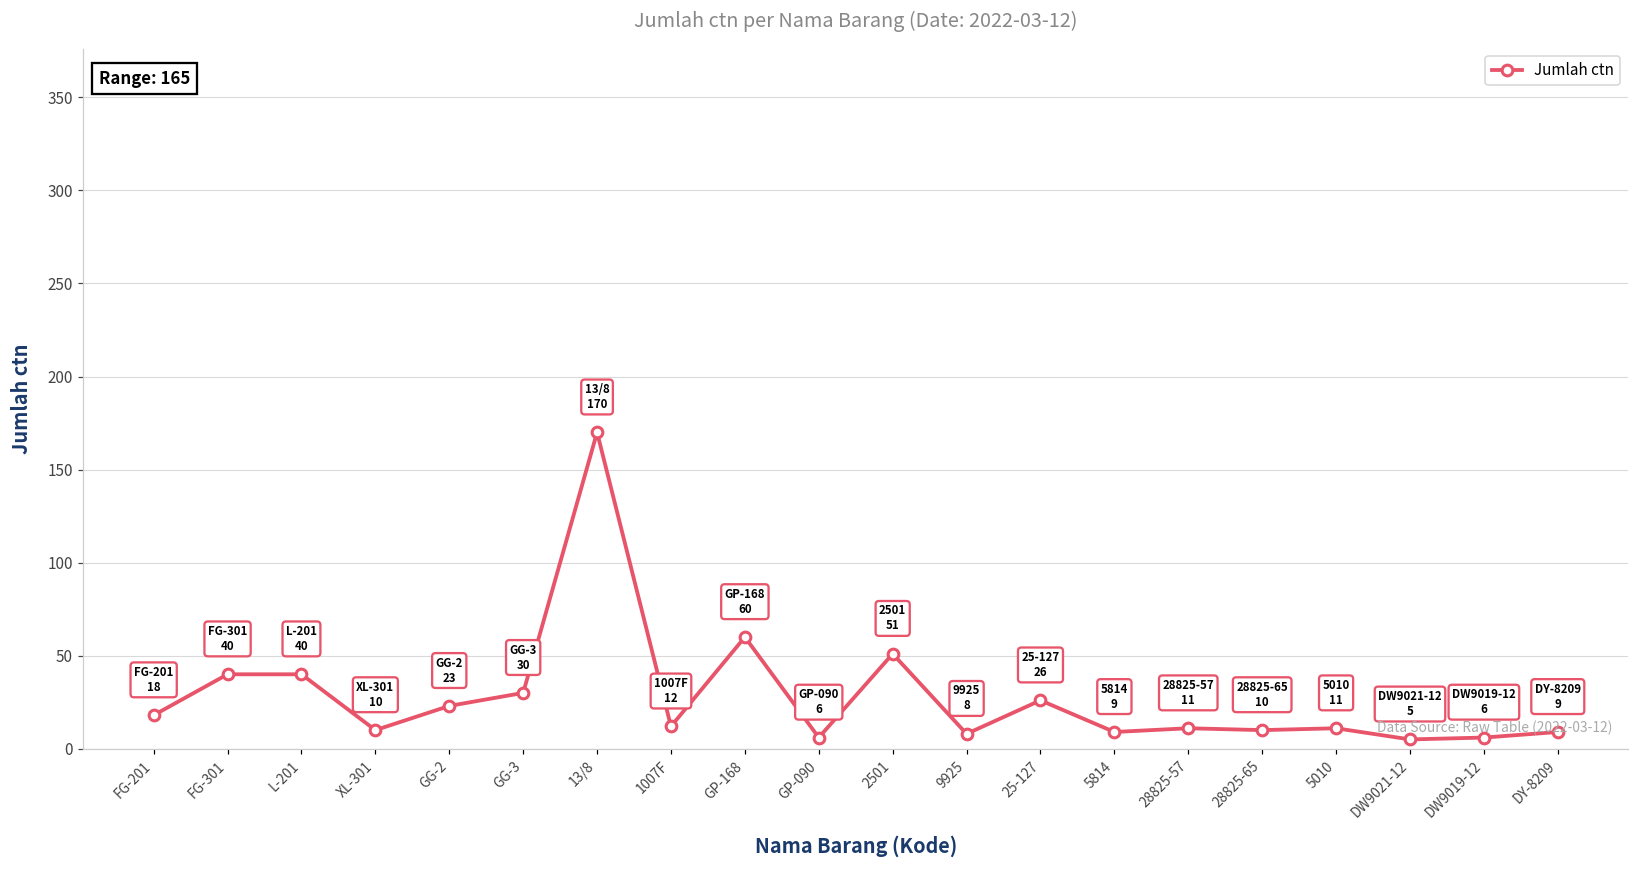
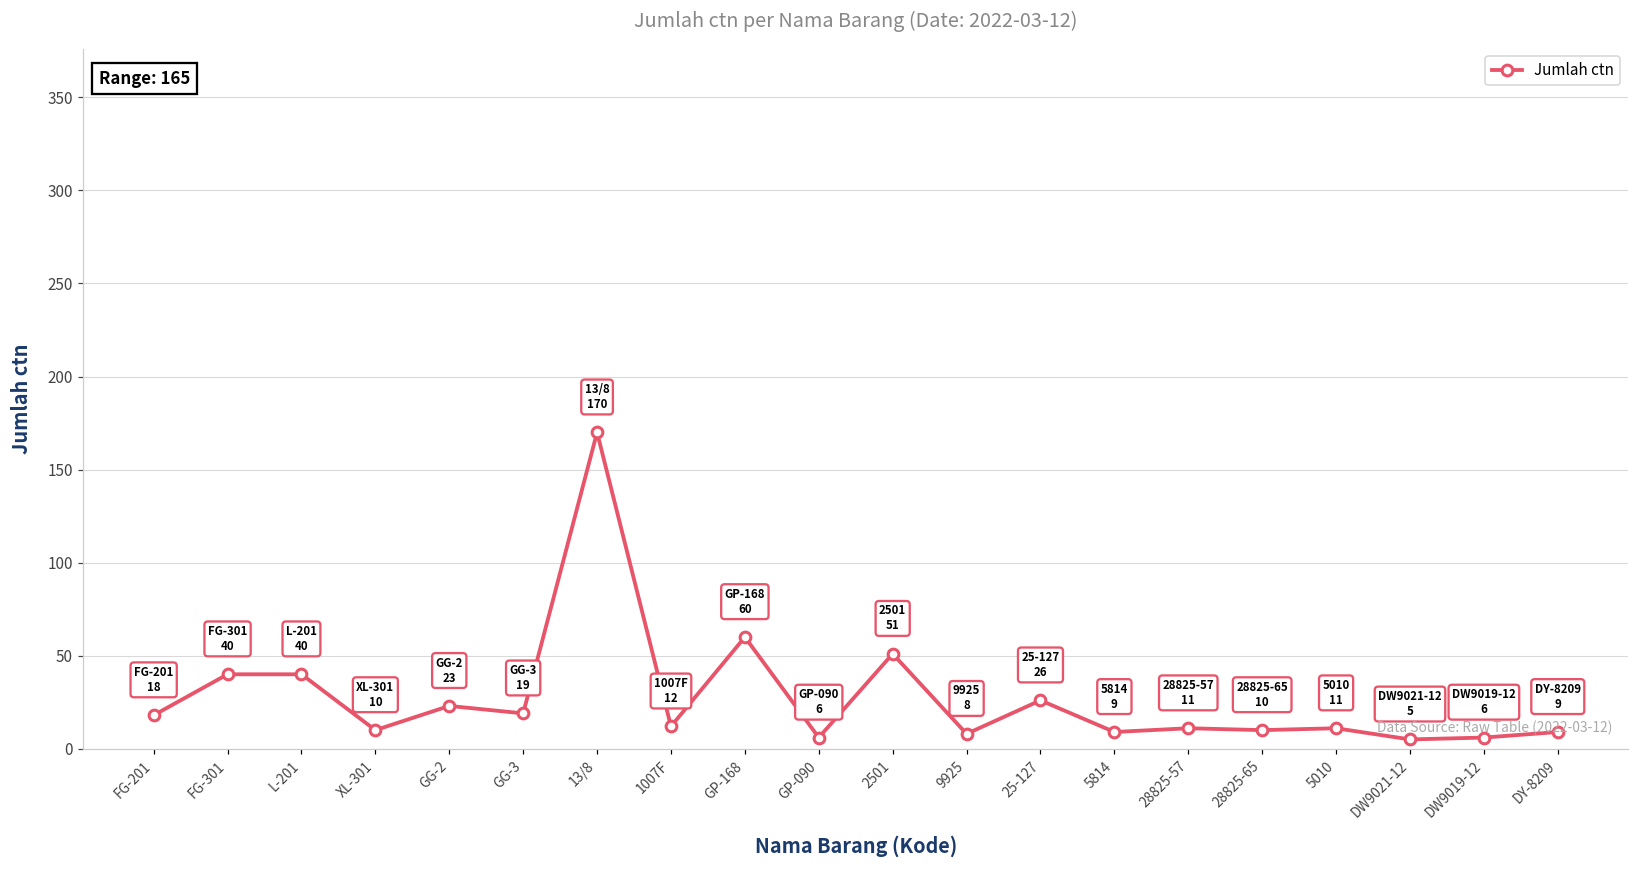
  {
-   "GG-3": 30
+   "GG-3": 19
  }
